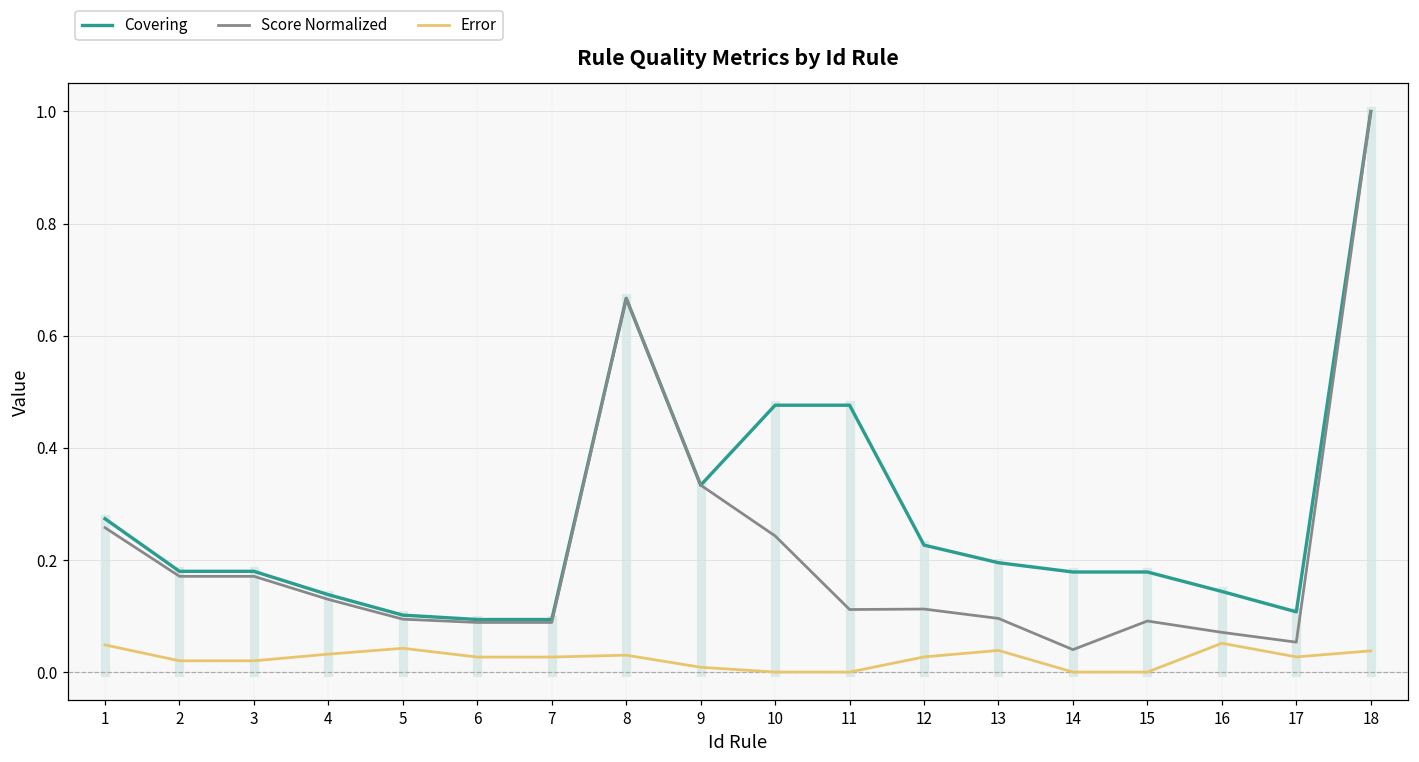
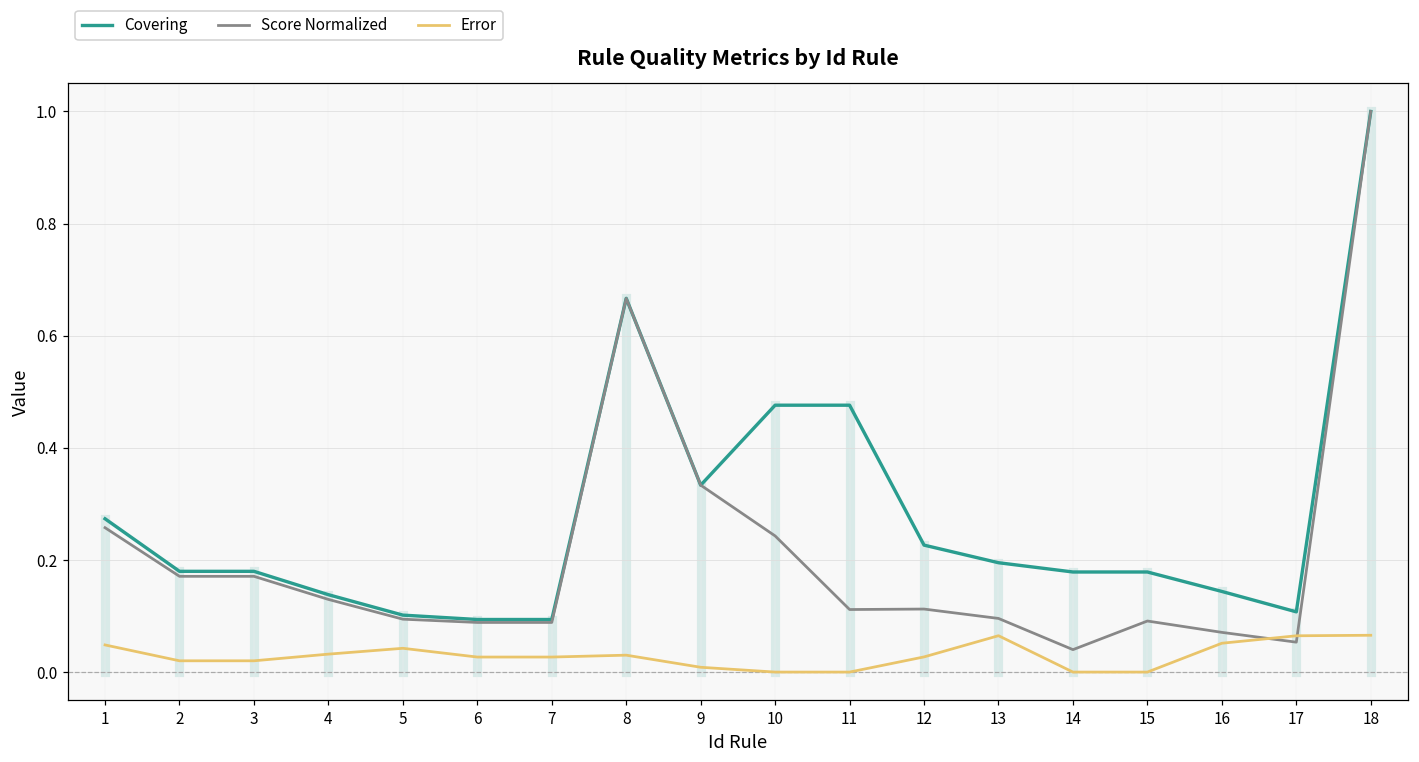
  {
    "Score Normalized": {
      "1": 0.26,
      "2": 0.17,
      "3": 0.17,
      "4": 0.13,
      "5": 0.09,
      "6": 0.09,
      "7": 0.09,
      "10": 0.24,
      "11": 0.11,
      "12": 0.11,
      "13": 0.10,
      "14": 0.04,
      "15": 0.09,
      "16": 0.07,
      "17": 0.05
    },
    "Error": {
      "1": 0.05,
      "2": 0.02,
      "3": 0.02,
      "4": 0.03,
      "5": 0.04,
      "6": 0.03,
      "7": 0.03,
      "8": 0.03,
      "9": 0.01,
      "12": 0.03,
-     "13": 0.04,
+     "13": 0.06,
      "16": 0.05,
-     "17": 0.03,
-     "18": 0.04
+     "17": 0.06,
+     "18": 0.07
    }
  }
